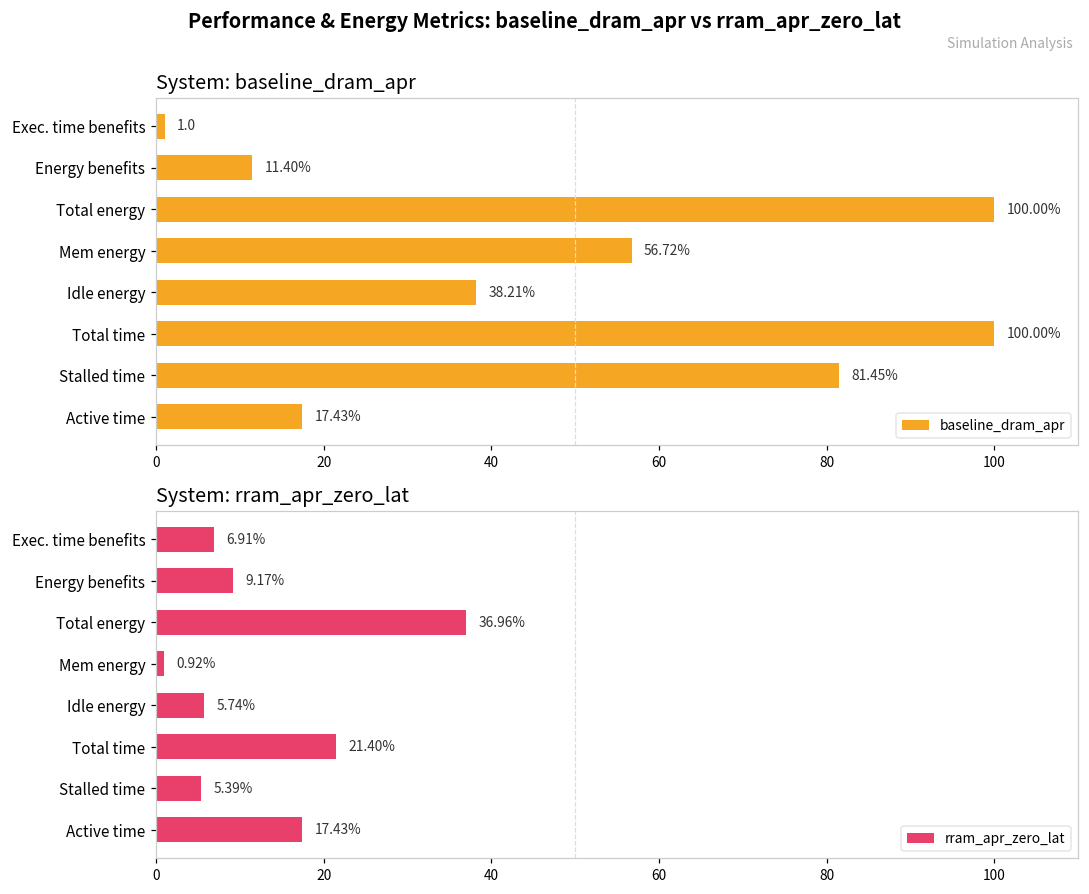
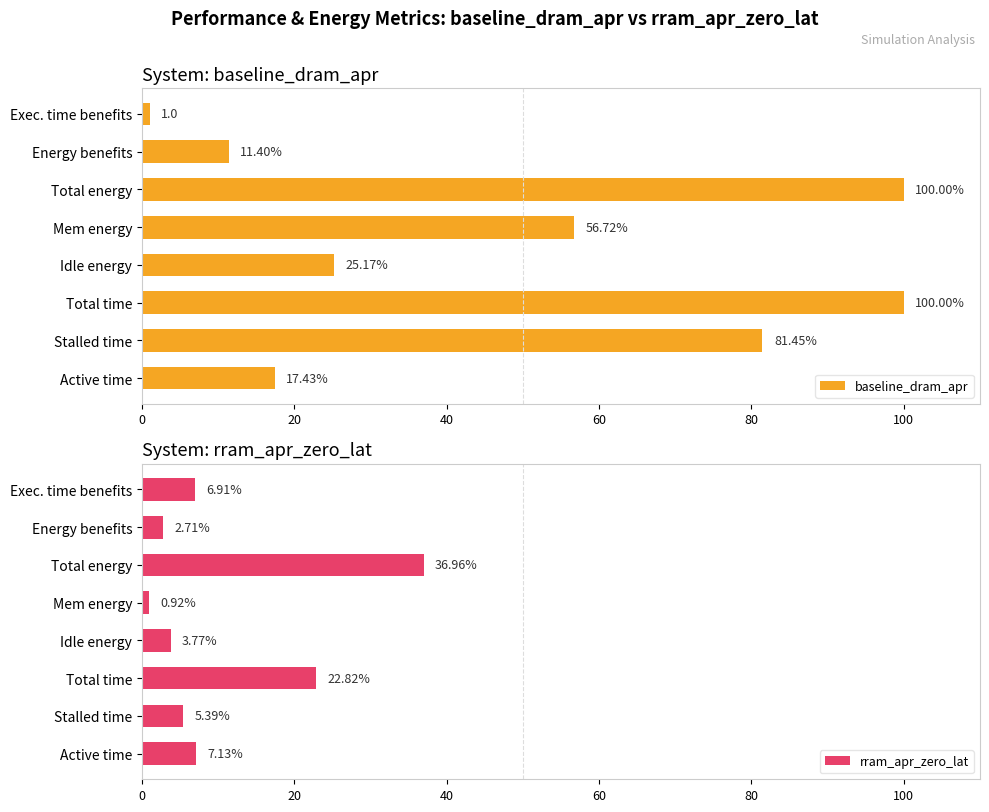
  {
    "System: baseline_dram_apr": {
      "Exec. time benefits": "1.0",
      "Energy benefits": "11.40%",
      "Total energy": "100.00%",
      "Mem energy": "56.72%",
-     "Idle energy": "38.21%",
+     "Idle energy": "25.17%",
      "Total time": "100.00%",
      "Stalled time": "81.45%",
      "Active time": "17.43%"
    },
    "System: rram_apr_zero_lat": {
      "Exec. time benefits": "6.91%",
-     "Energy benefits": "9.17%",
+     "Energy benefits": "2.71%",
      "Total energy": "36.96%",
      "Mem energy": "0.92%",
-     "Idle energy": "5.74%",
-     "Total time": "21.40%",
+     "Idle energy": "3.77%",
+     "Total time": "22.82%",
      "Stalled time": "5.39%",
-     "Active time": "17.43%"
+     "Active time": "7.13%"
    }
  }
